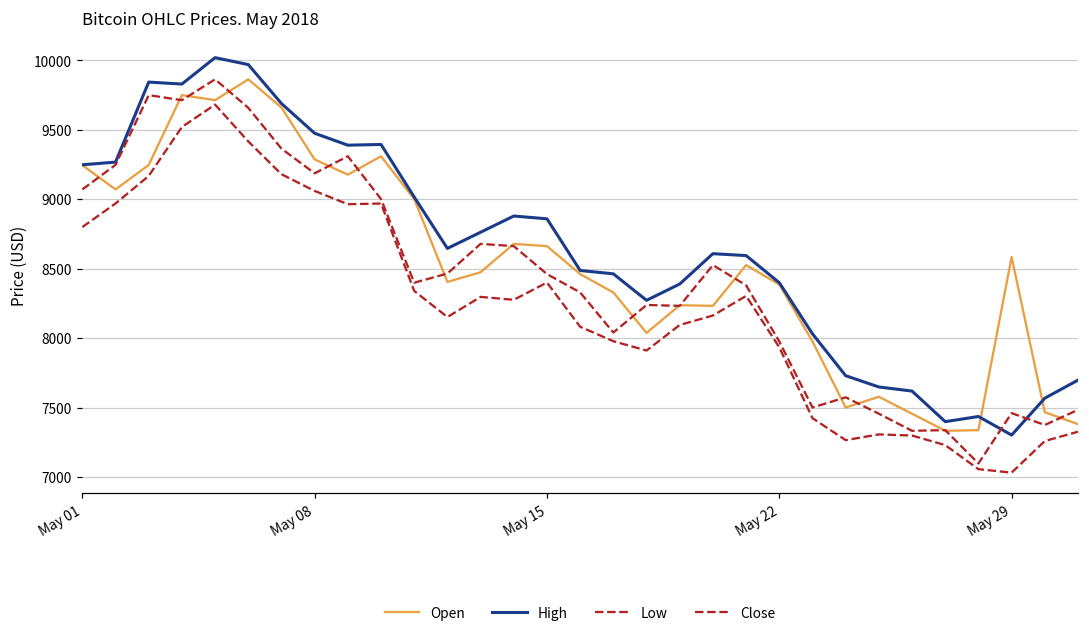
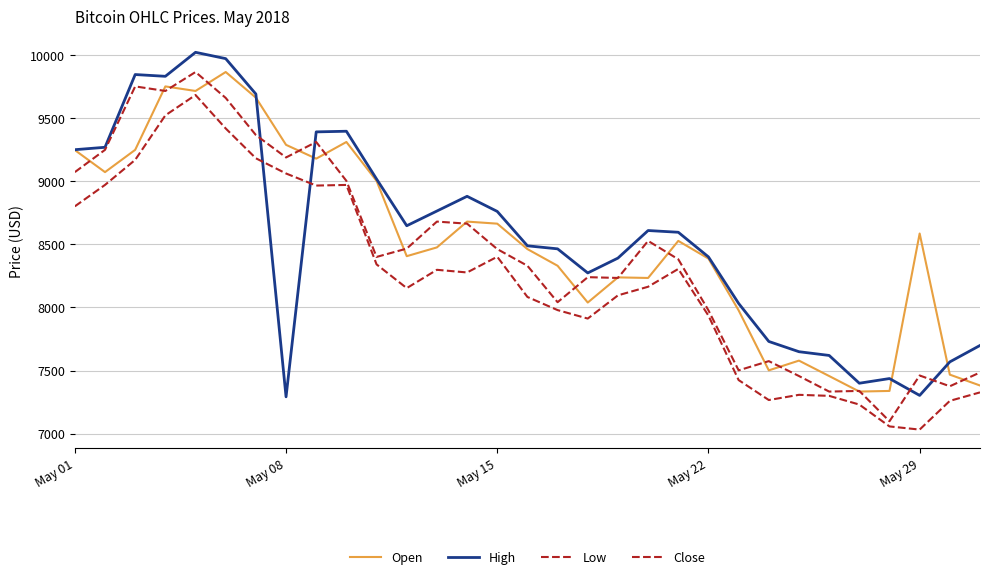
  {
    "Open": {
      "May 08": 9290,
      "May 15": 8660,
      "May 29": 8590
    },
    "High": {
-     "May 08": 9480,
-     "May 15": 8860,
+     "May 08": 7290,
+     "May 15": 8760,
      "May 29": 7300
    }
  }
